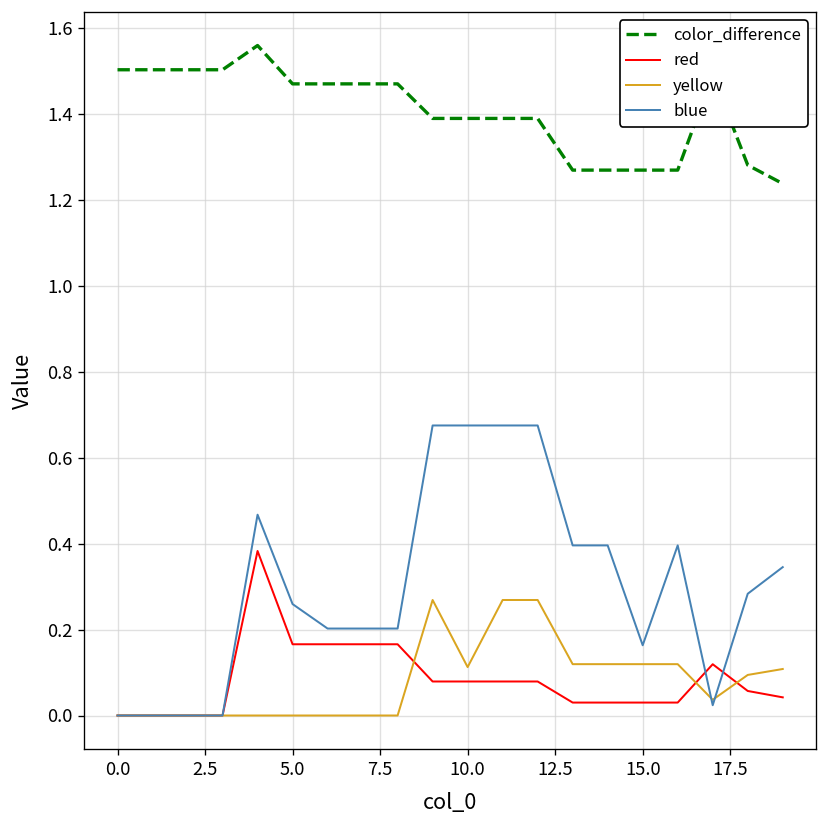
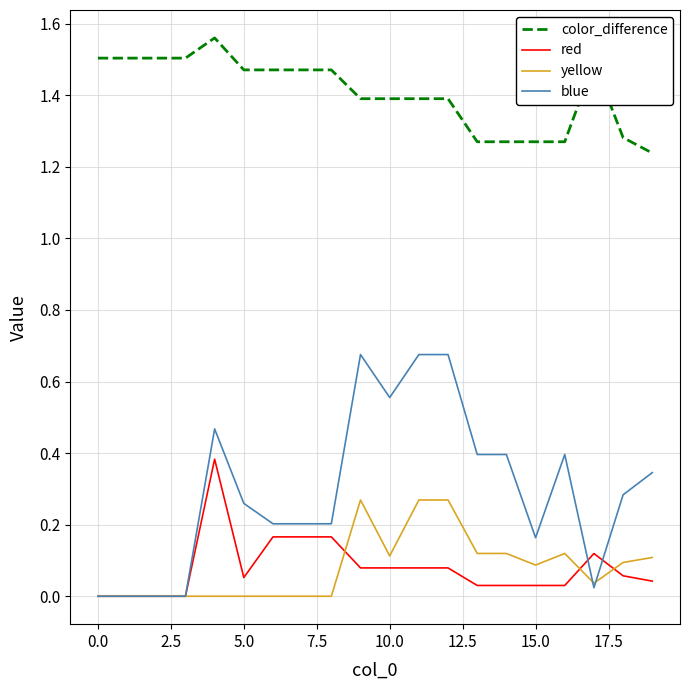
  {
    "color_difference": {
      "0.0": 1.50,
      "5.0": 1.47,
      "10.0": 1.39,
      "15.0": 1.27
    },
    "red": {
-     "5.0": 0.17,
+     "5.0": 0.05,
      "10.0": 0.08,
      "15.0": 0.03
    },
    "yellow": {
      "5.0": 0.00,
      "10.0": 0.11,
-     "15.0": 0.12
+     "15.0": 0.09
    },
    "blue": {
      "5.0": 0.26,
-     "10.0": 0.68,
+     "10.0": 0.56,
      "15.0": 0.16
    }
  }
